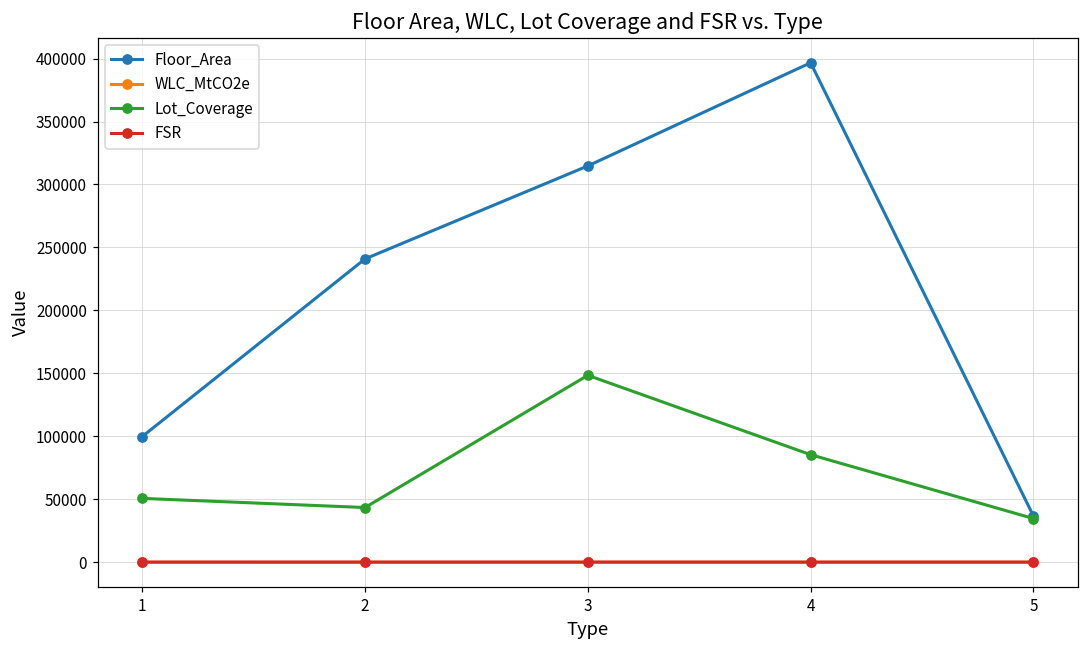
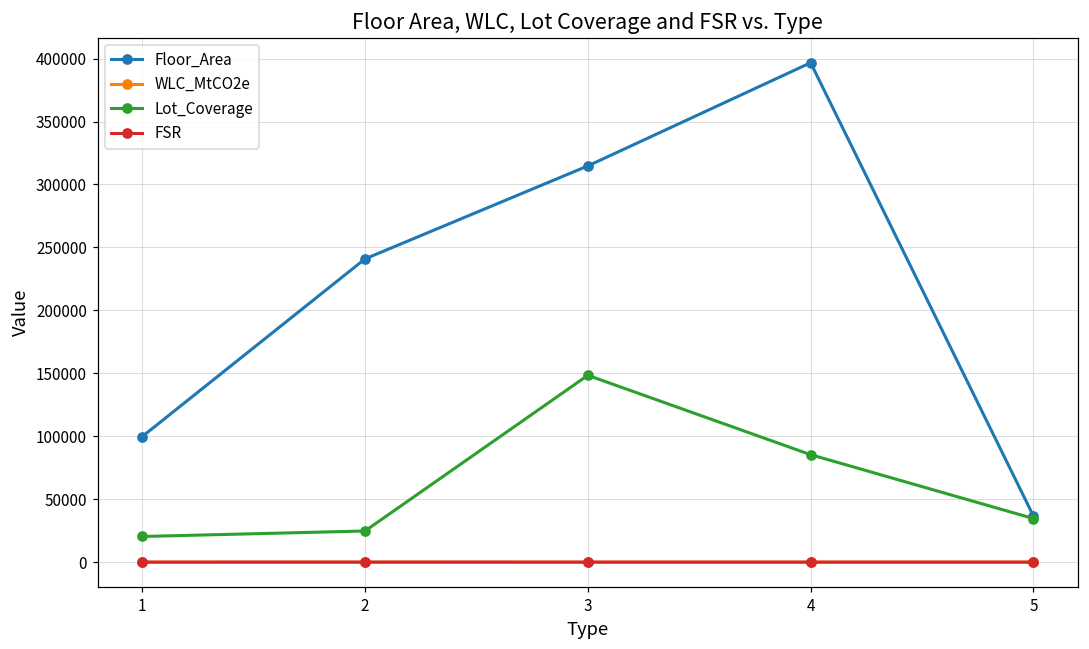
  {
    "Floor_Area": {
      "1": 100000,
      "2": 241000,
      "3": 315000,
      "4": 397000
    },
    "FSR": {
      "1": 0,
      "2": 0,
      "3": 0,
      "4": 0,
      "5": 0
    },
    "Lot_Coverage": {
-     "1": 51000,
-     "2": 43000,
+     "1": 20000,
+     "2": 25000,
      "3": 148000,
      "4": 85000
    }
  }
